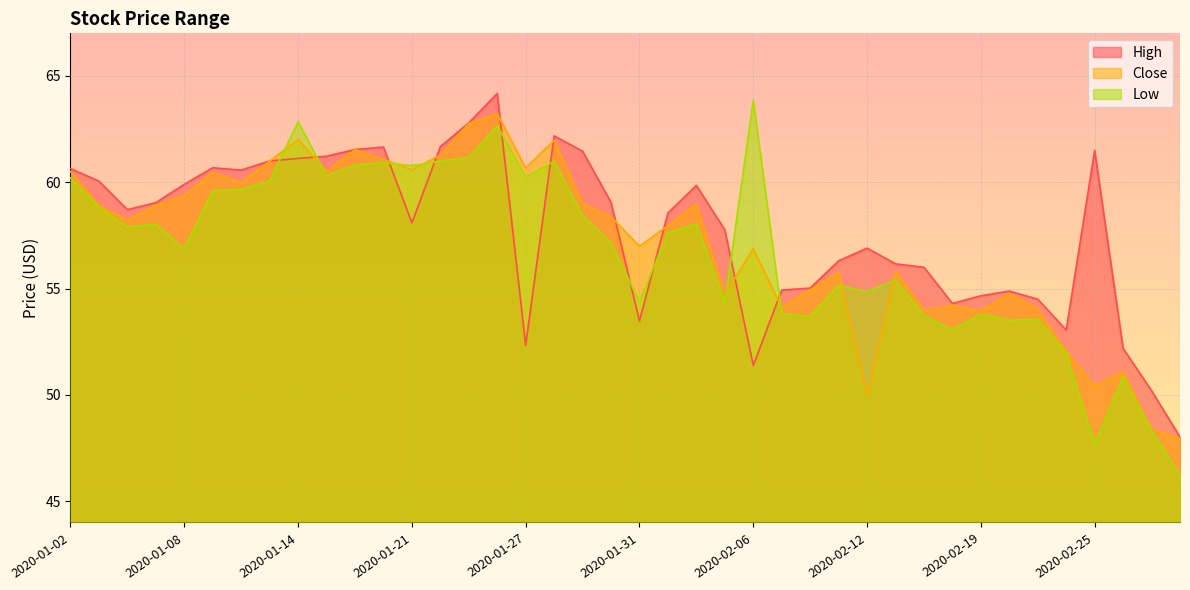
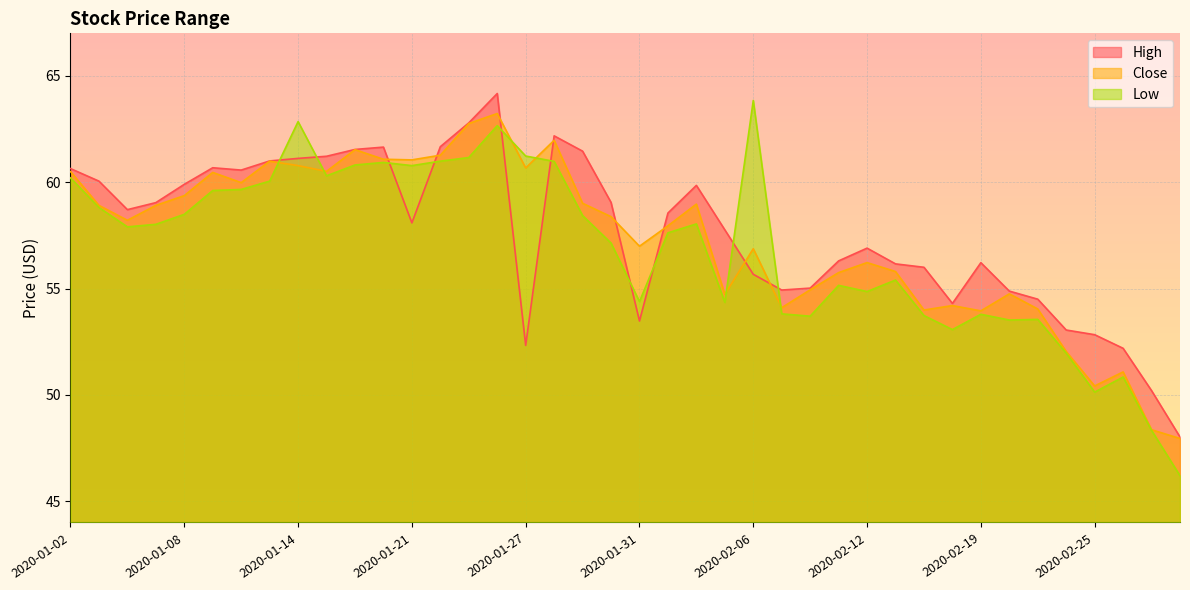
  {
    "High": {
      "2020-01-02": 60.6,
      "2020-01-08": 59.9,
      "2020-01-14": 61.1,
      "2020-01-21": 58.1,
      "2020-01-27": 52.3,
      "2020-01-31": 53.5,
-     "2020-02-06": 51.4,
+     "2020-02-06": 55.7,
      "2020-02-12": 56.9,
-     "2020-02-19": 54.7,
-     "2020-02-25": 61.5
+     "2020-02-19": 56.2,
+     "2020-02-25": 52.8
    },
    "Close": {
      "2020-01-02": 60.5,
      "2020-01-08": 59.4,
-     "2020-01-14": 62.0,
-     "2020-01-21": 60.6,
+     "2020-01-14": 60.8,
+     "2020-01-21": 61.0,
      "2020-01-27": 60.7,
      "2020-01-31": 57.0,
      "2020-02-06": 56.9,
-     "2020-02-12": 50.0,
+     "2020-02-12": 56.2,
      "2020-02-19": 54.0,
      "2020-02-25": 50.4
    },
    "Low": {
      "2020-01-02": 60.2,
-     "2020-01-08": 56.9,
+     "2020-01-08": 58.5,
      "2020-01-14": 62.8,
      "2020-01-21": 60.8,
-     "2020-01-27": 60.2,
+     "2020-01-27": 61.2,
      "2020-01-31": 54.4,
      "2020-02-06": 63.8,
      "2020-02-12": 54.9,
      "2020-02-19": 53.8,
-     "2020-02-25": 47.7
+     "2020-02-25": 50.1
    }
  }
